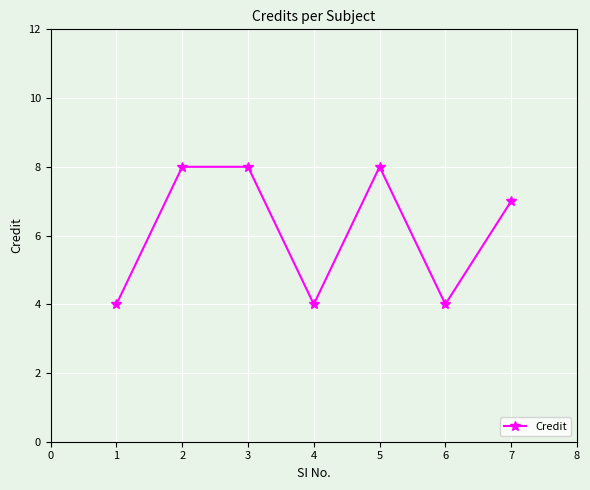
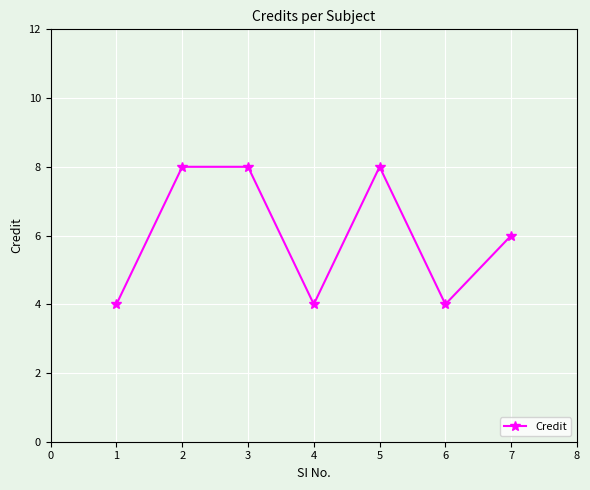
  {
    "1": 4,
    "2": 8,
    "3": 8,
    "4": 4,
    "5": 8,
    "6": 4,
-   "7": 7
+   "7": 6
  }
